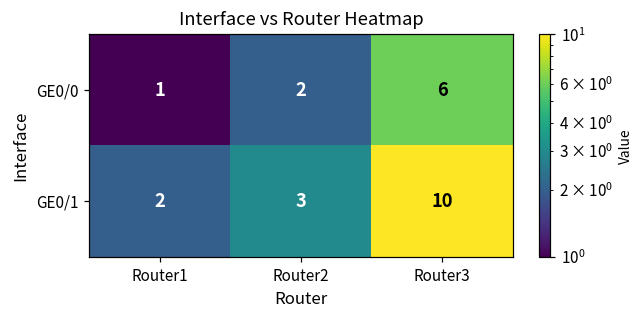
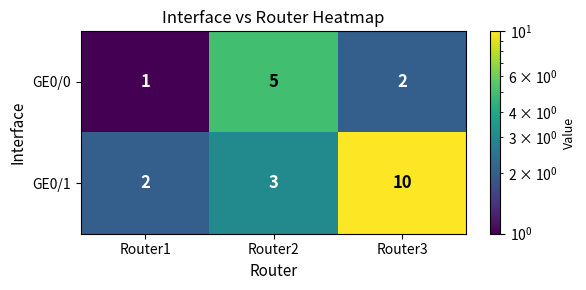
  {
    "GE0/0": {
      "Router1": 1,
-     "Router2": 2,
-     "Router3": 6
+     "Router2": 5,
+     "Router3": 2
    },
    "GE0/1": {
      "Router1": 2,
      "Router2": 3,
      "Router3": 10
    }
  }
